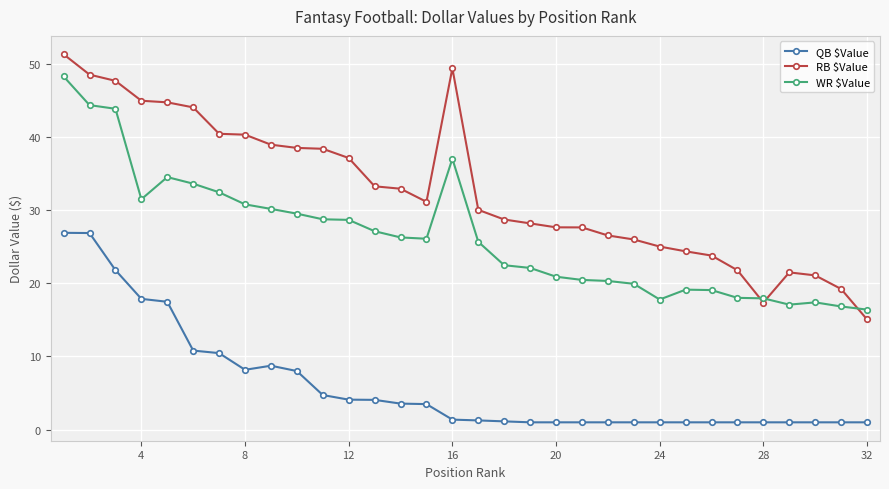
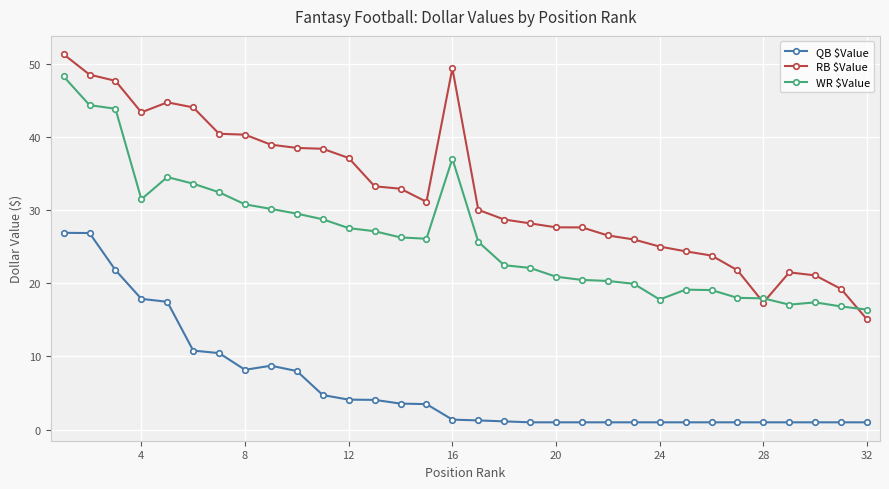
  {
    "QB $Value": {
      "4": 18,
      "8": 8,
      "12": 4,
      "16": 1,
      "20": 1,
      "24": 1,
      "28": 1,
      "32": 1
    },
    "RB $Value": {
-     "4": 45,
+     "4": 43,
      "8": 40,
      "12": 37,
      "16": 49,
      "20": 28,
      "24": 25,
      "28": 17,
      "32": 15
    },
    "WR $Value": {
      "4": 32,
      "8": 31,
-     "12": 29,
+     "12": 28,
      "16": 37,
      "20": 21,
      "24": 18,
      "28": 18,
      "32": 16
    }
  }
